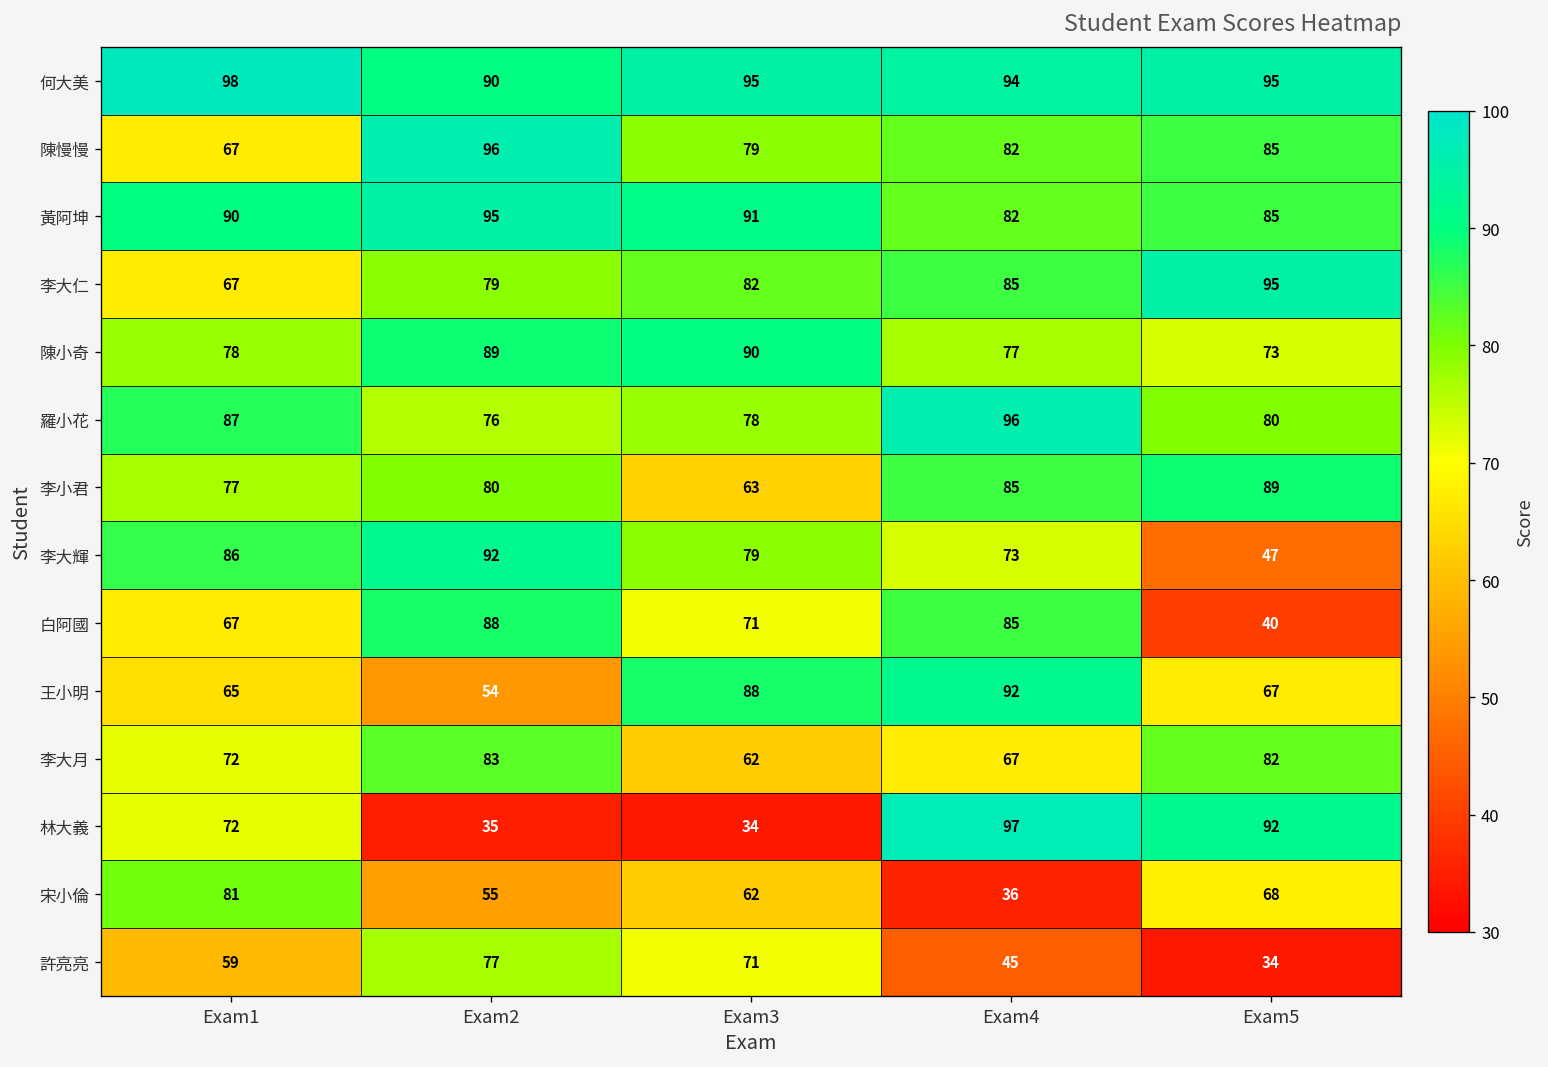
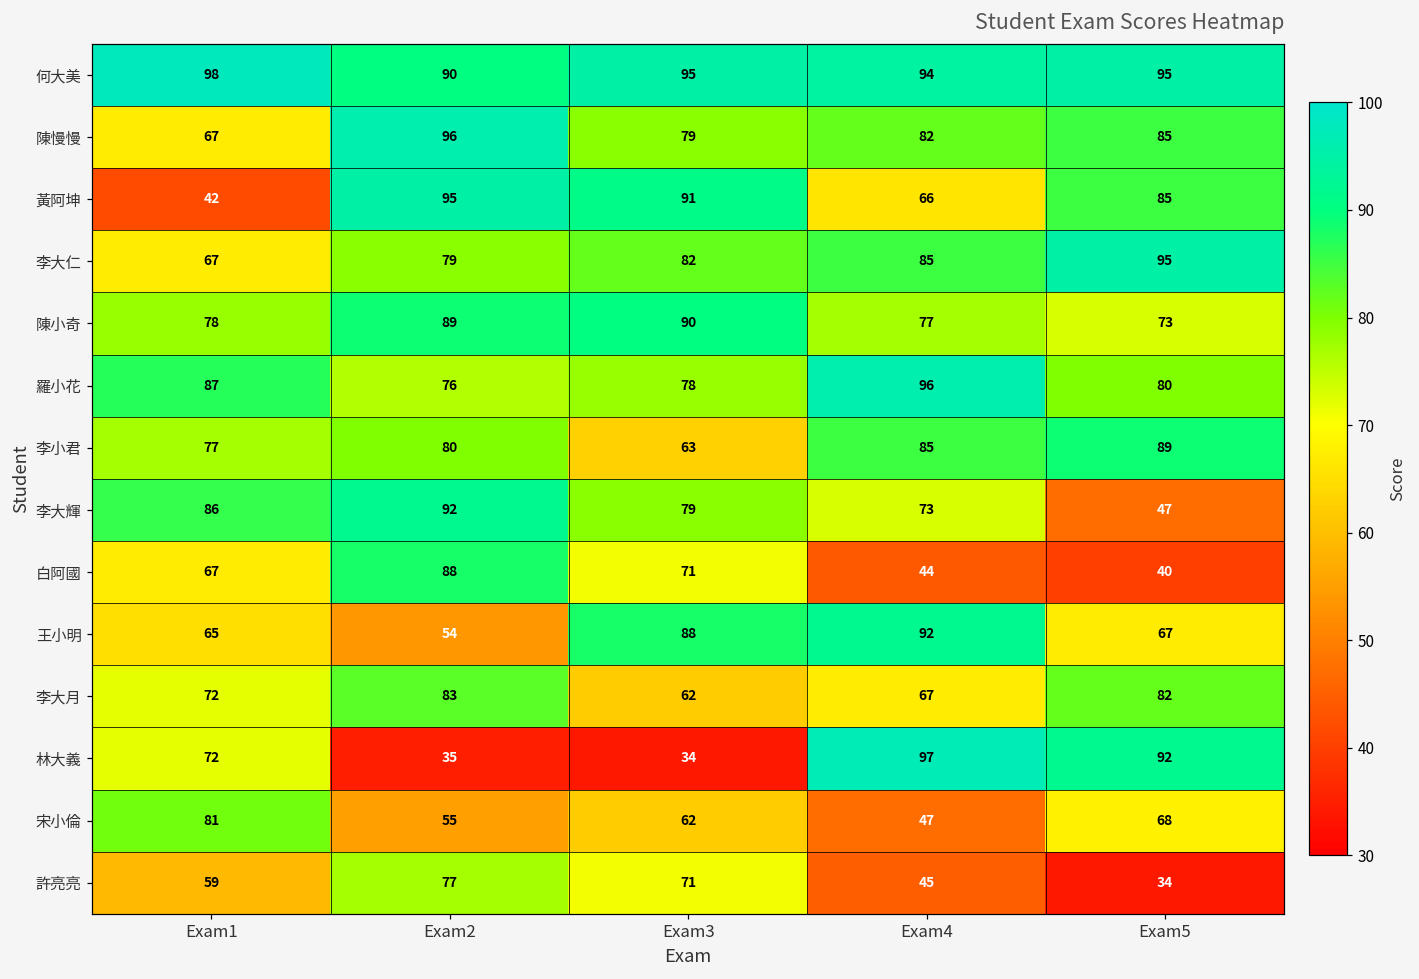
  {
    "何大美": {
      "Exam1": 98,
      "Exam2": 90,
      "Exam3": 95,
      "Exam4": 94,
      "Exam5": 95
    },
    "陳慢慢": {
      "Exam1": 67,
      "Exam2": 96,
      "Exam3": 79,
      "Exam4": 82,
      "Exam5": 85
    },
    "黃阿坤": {
-     "Exam1": 90,
+     "Exam1": 42,
      "Exam2": 95,
      "Exam3": 91,
-     "Exam4": 82,
+     "Exam4": 66,
      "Exam5": 85
    },
    "李大仁": {
      "Exam1": 67,
      "Exam2": 79,
      "Exam3": 82,
      "Exam4": 85,
      "Exam5": 95
    },
    "陳小奇": {
      "Exam1": 78,
      "Exam2": 89,
      "Exam3": 90,
      "Exam4": 77,
      "Exam5": 73
    },
    "羅小花": {
      "Exam1": 87,
      "Exam2": 76,
      "Exam3": 78,
      "Exam4": 96,
      "Exam5": 80
    },
    "李小君": {
      "Exam1": 77,
      "Exam2": 80,
      "Exam3": 63,
      "Exam4": 85,
      "Exam5": 89
    },
    "李大輝": {
      "Exam1": 86,
      "Exam2": 92,
      "Exam3": 79,
      "Exam4": 73,
      "Exam5": 47
    },
    "白阿國": {
      "Exam1": 67,
      "Exam2": 88,
      "Exam3": 71,
-     "Exam4": 85,
+     "Exam4": 44,
      "Exam5": 40
    },
    "王小明": {
      "Exam1": 65,
      "Exam2": 54,
      "Exam3": 88,
      "Exam4": 92,
      "Exam5": 67
    },
    "李大月": {
      "Exam1": 72,
      "Exam2": 83,
      "Exam3": 62,
      "Exam4": 67,
      "Exam5": 82
    },
    "林大義": {
      "Exam1": 72,
      "Exam2": 35,
      "Exam3": 34,
      "Exam4": 97,
      "Exam5": 92
    },
    "宋小倫": {
      "Exam1": 81,
      "Exam2": 55,
      "Exam3": 62,
-     "Exam4": 36,
+     "Exam4": 47,
      "Exam5": 68
    },
    "許亮亮": {
      "Exam1": 59,
      "Exam2": 77,
      "Exam3": 71,
      "Exam4": 45,
      "Exam5": 34
    }
  }
